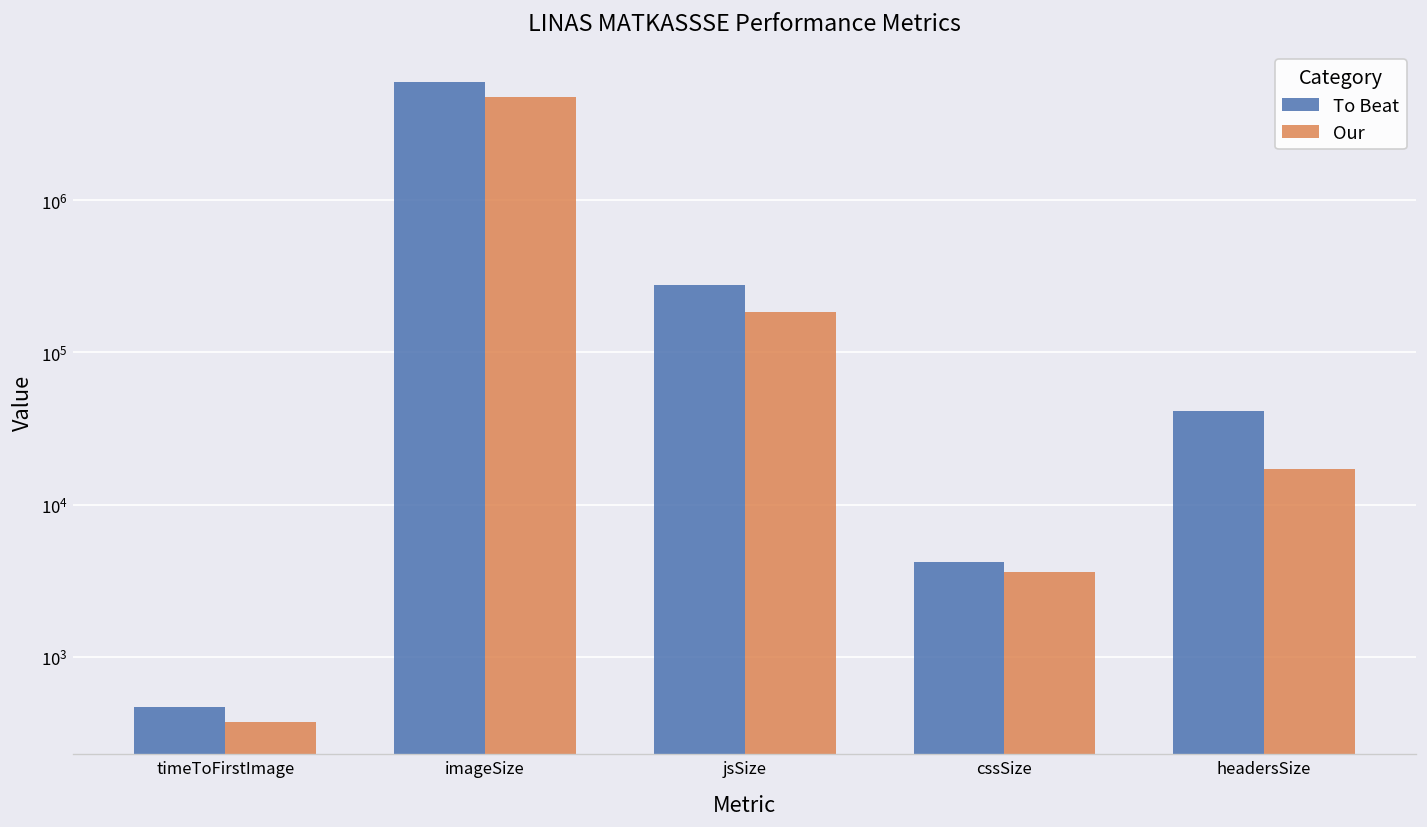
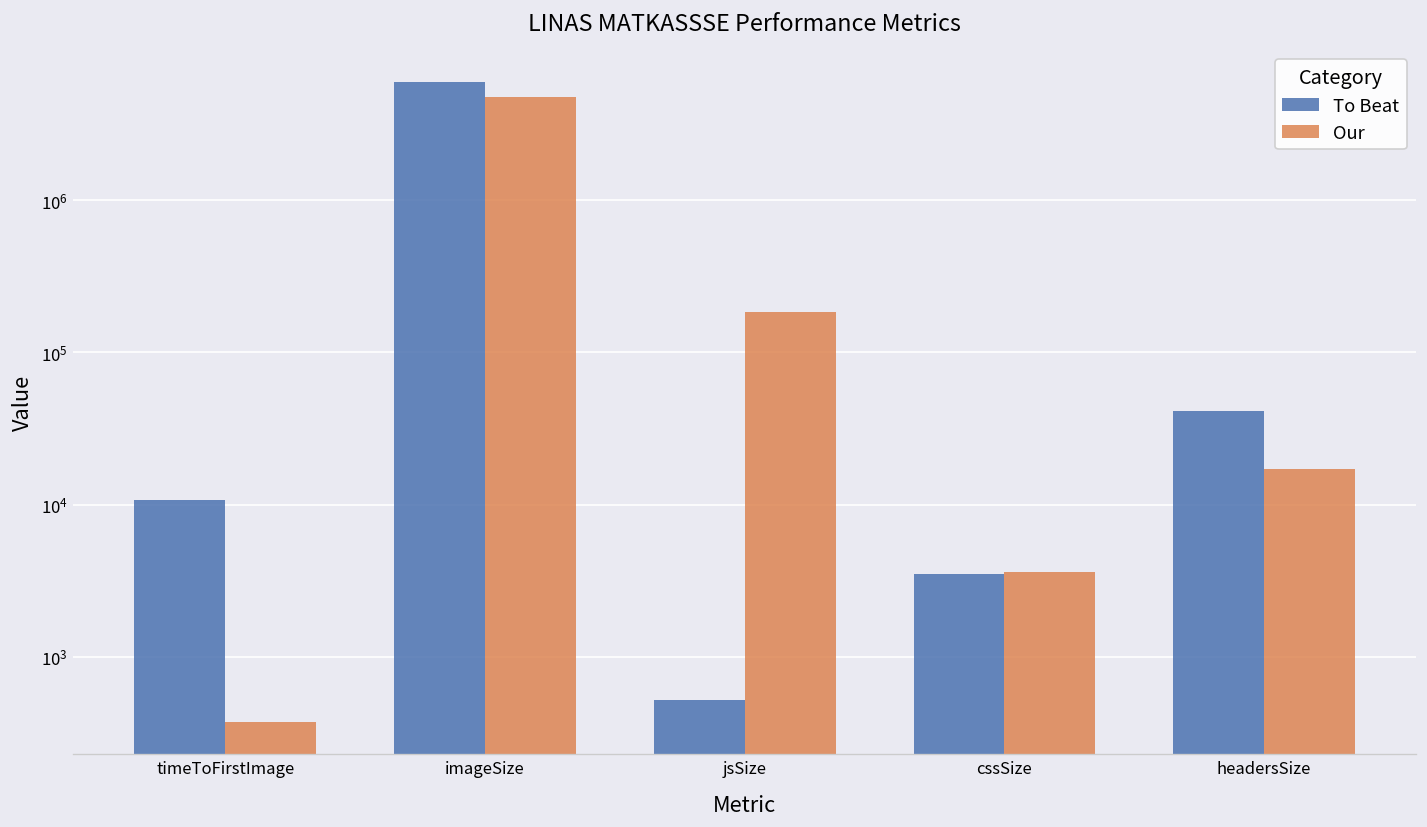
  {
    "To Beat": {
-     "timeToFirstImage": 470,
+     "timeToFirstImage": 11000,
      "imageSize": 6000000,
-     "jsSize": 280000,
-     "cssSize": 4200,
+     "jsSize": 520,
+     "cssSize": 3500,
      "headersSize": 41000
    },
    "Our": {
      "timeToFirstImage": 370,
      "imageSize": 4800000,
      "jsSize": 180000,
      "cssSize": 3600,
      "headersSize": 17000
    }
  }
